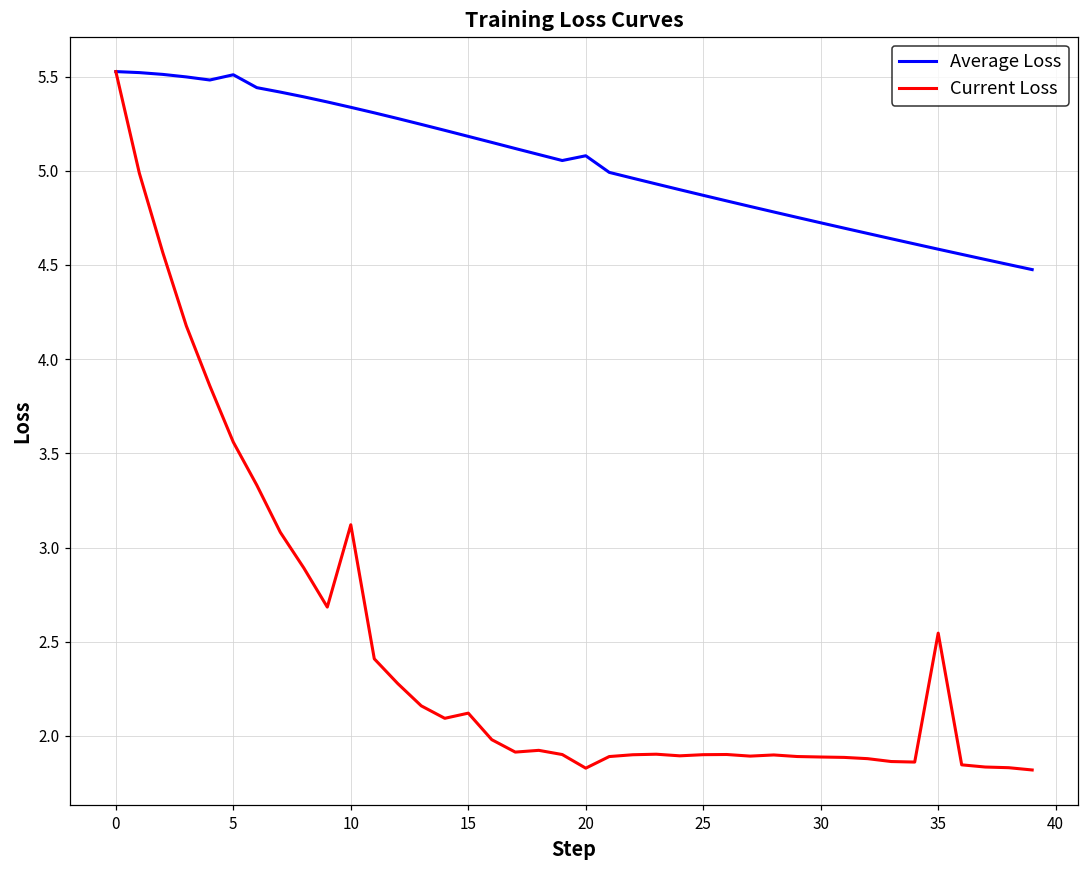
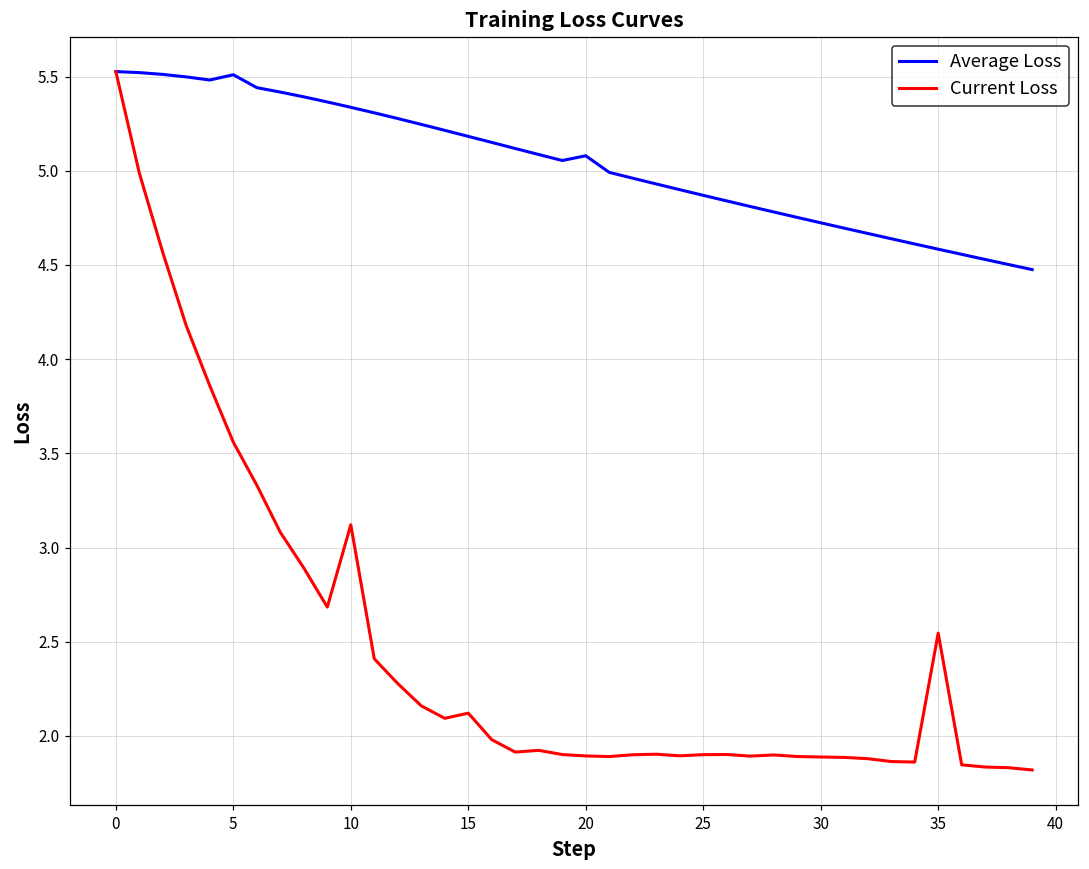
  {
    "Average Loss": {
      "5": 5.51,
      "10": 5.34,
      "15": 5.18,
      "20": 5.08,
      "25": 4.87,
      "30": 4.72,
      "35": 4.58
    },
    "Current Loss": {
      "5": 3.56,
      "10": 3.12,
      "15": 2.12,
-     "20": 1.83,
+     "20": 1.89,
      "25": 1.90,
      "30": 1.89,
      "35": 2.55
    }
  }
